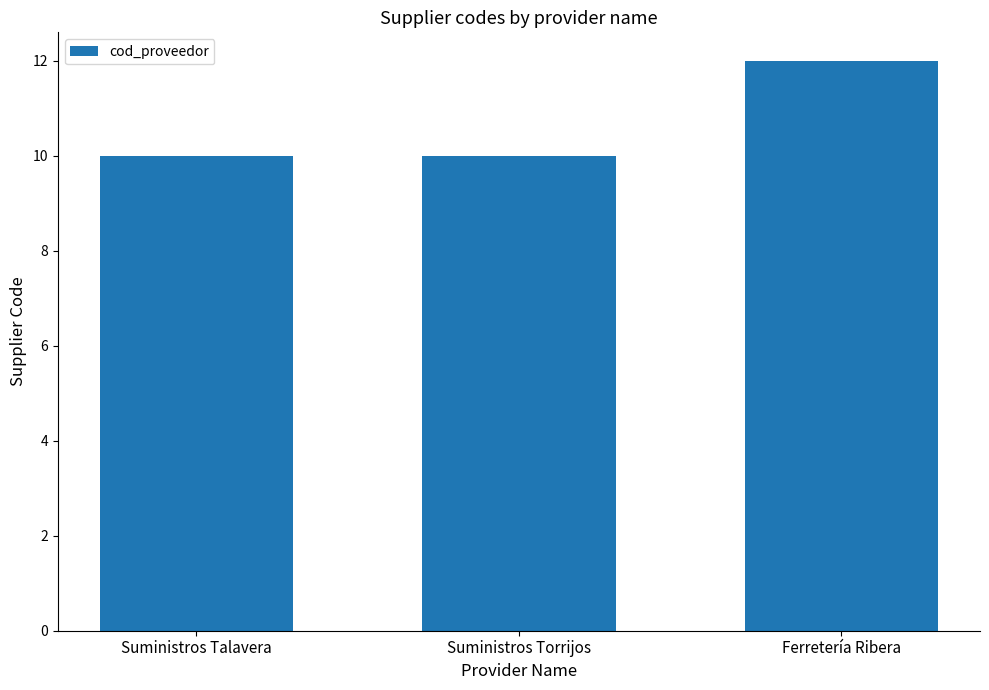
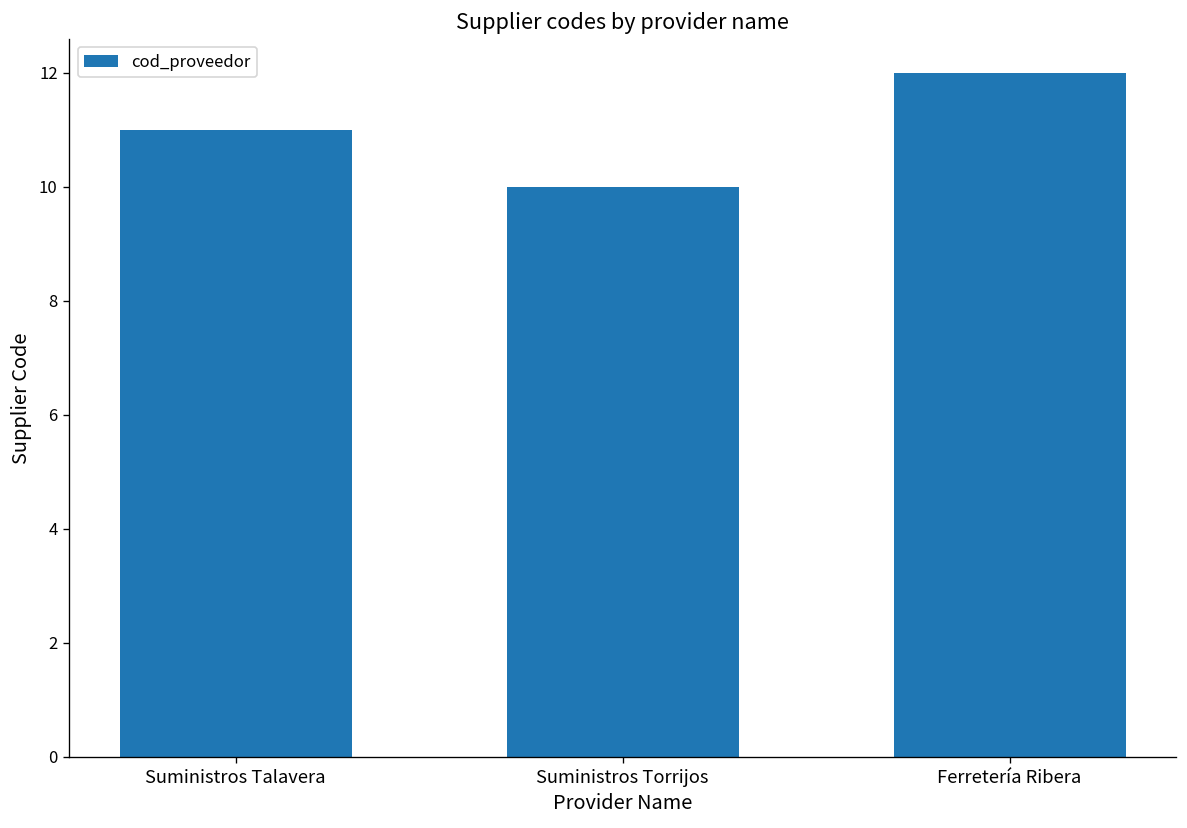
  {
-   "Suministros Talavera": 10,
+   "Suministros Talavera": 11,
    "Suministros Torrijos": 10,
    "Ferretería Ribera": 12
  }
